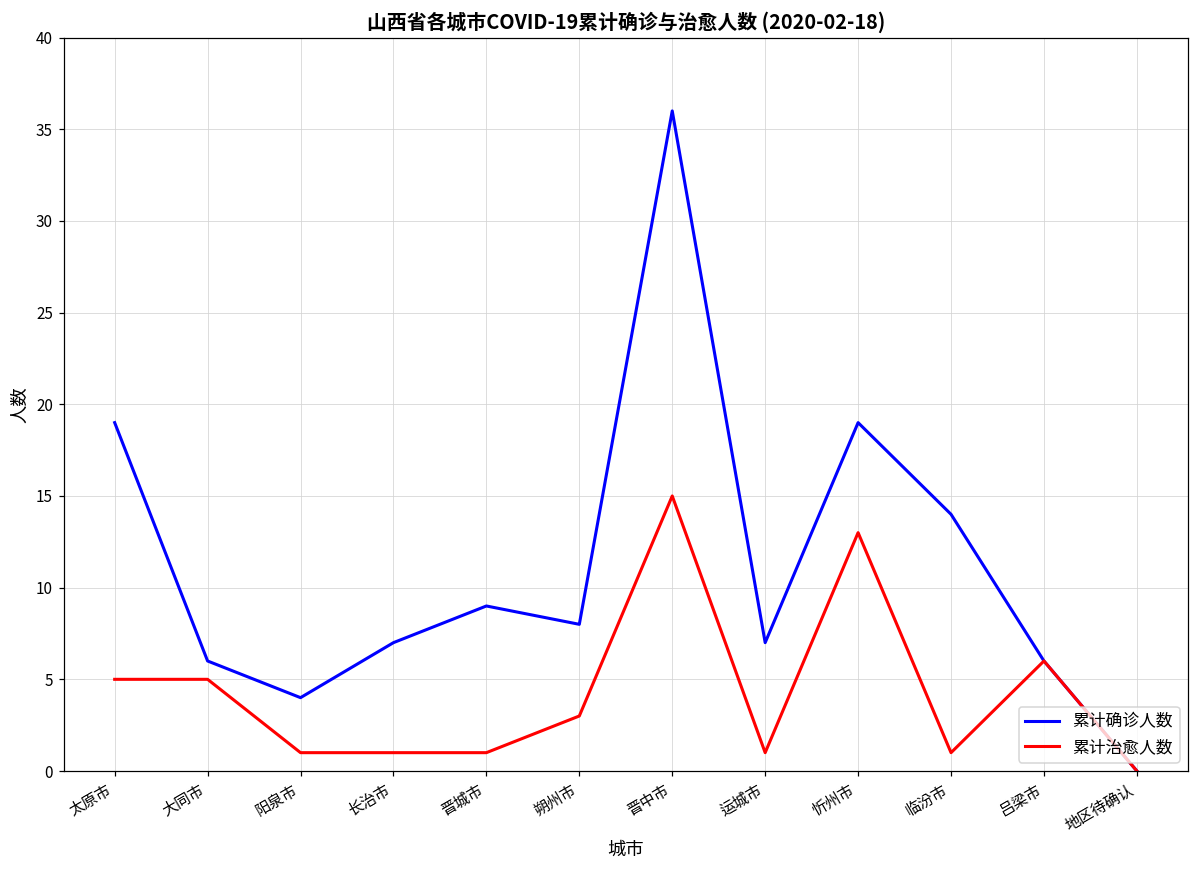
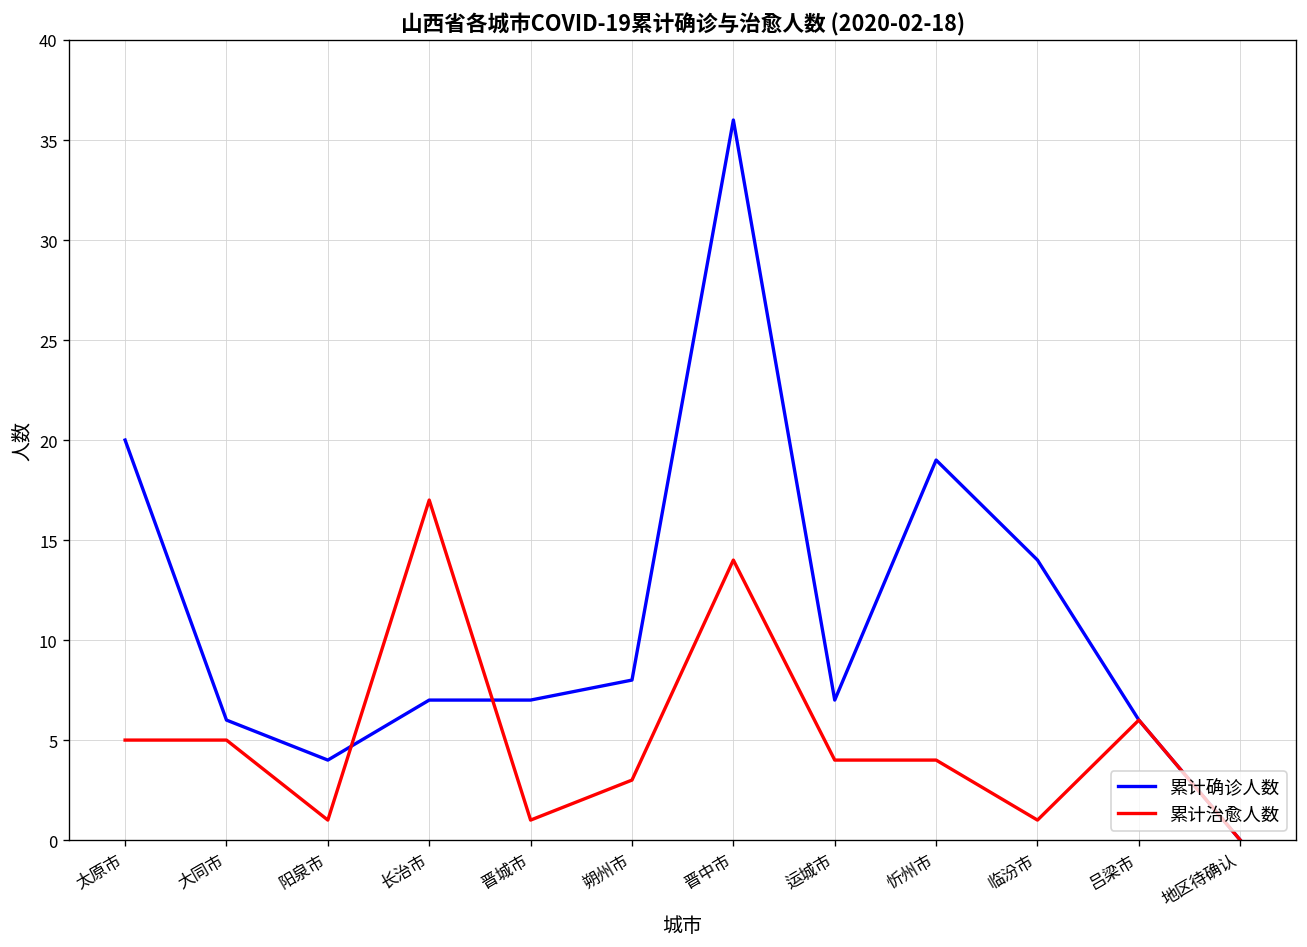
  {
    "累计确诊人数": {
-     "太原市": 19,
+     "太原市": 20,
      "大同市": 6,
      "阳泉市": 4,
      "长治市": 7,
-     "晋城市": 9,
+     "晋城市": 7,
      "朔州市": 8,
      "晋中市": 36,
      "运城市": 7,
      "忻州市": 19,
      "临汾市": 14
    },
    "累计治愈人数": {
      "太原市": 5,
      "大同市": 5,
      "阳泉市": 1,
-     "长治市": 1,
+     "长治市": 17,
      "晋城市": 1,
      "朔州市": 3,
-     "晋中市": 15,
-     "运城市": 1,
-     "忻州市": 13,
+     "晋中市": 14,
+     "运城市": 4,
+     "忻州市": 4,
      "临汾市": 1
    }
  }
